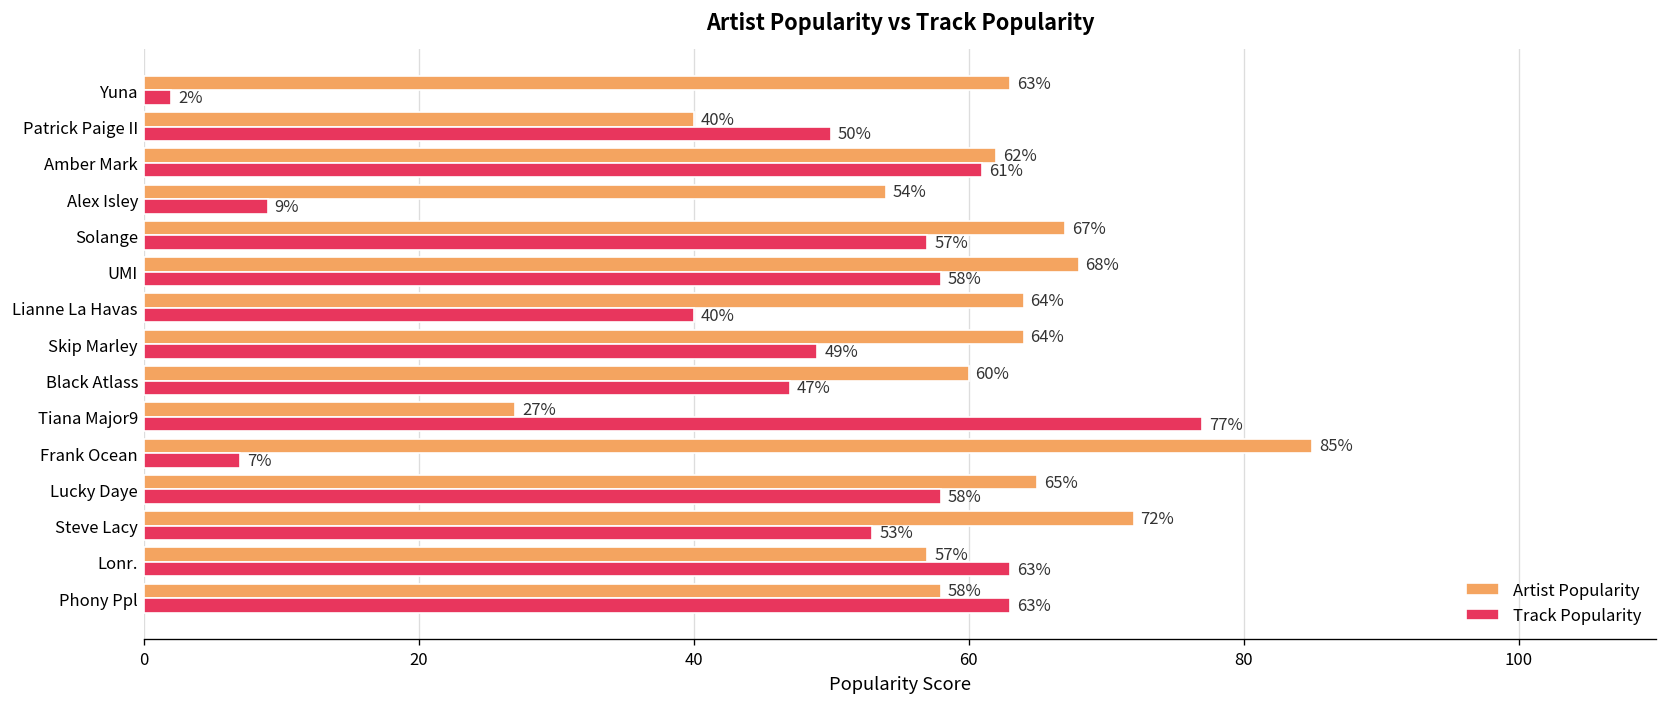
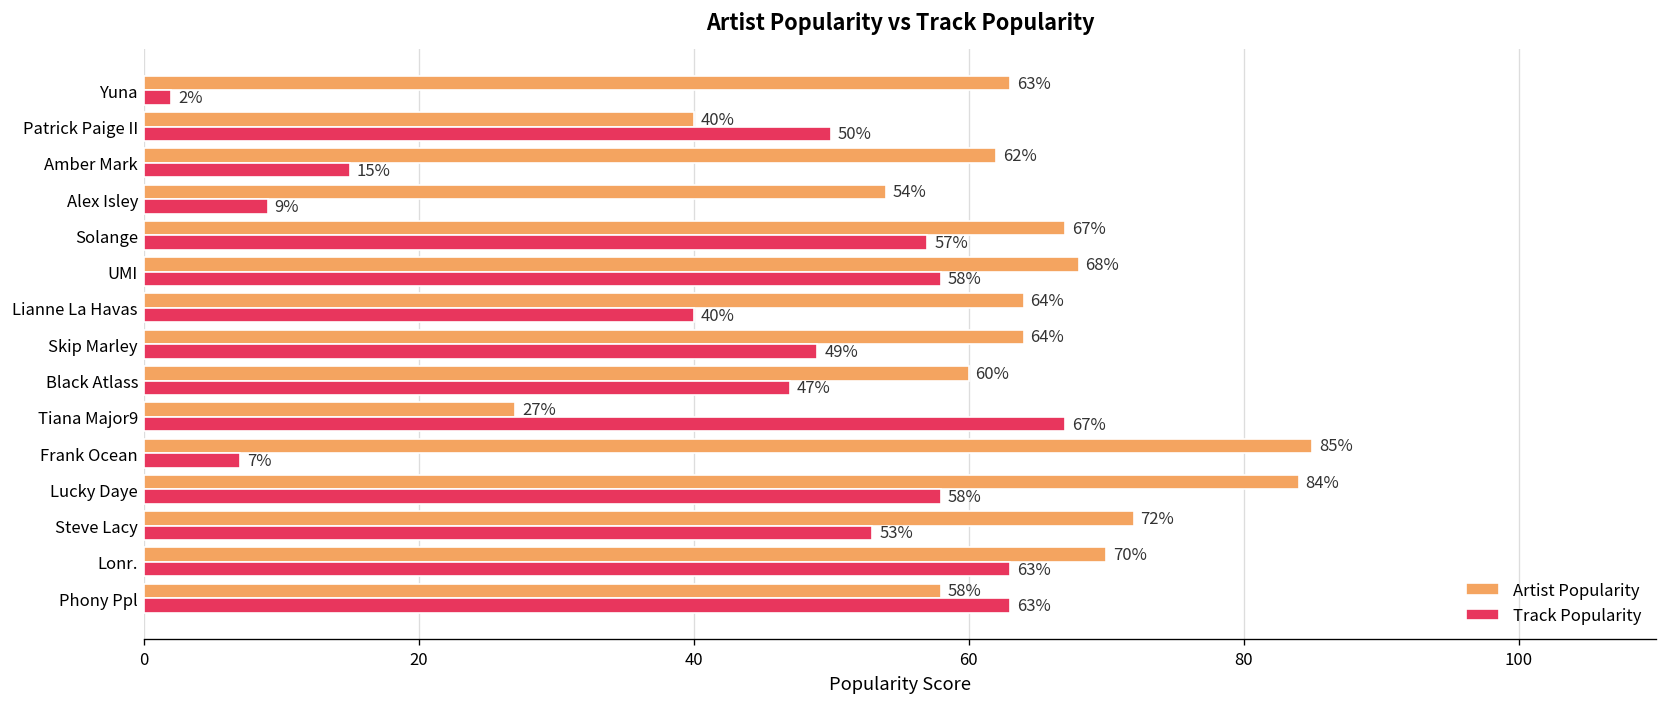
  {
    "Artist Popularity": {
      "Yuna": "63%",
      "Patrick Paige II": "40%",
      "Amber Mark": "62%",
      "Alex Isley": "54%",
      "Solange": "67%",
      "UMI": "68%",
      "Lianne La Havas": "64%",
      "Skip Marley": "64%",
      "Black Atlass": "60%",
      "Tiana Major9": "27%",
      "Frank Ocean": "85%",
-     "Lucky Daye": "65%",
+     "Lucky Daye": "84%",
      "Steve Lacy": "72%",
-     "Lonr.": "57%",
+     "Lonr.": "70%",
      "Phony Ppl": "58%"
    },
    "Track Popularity": {
      "Yuna": "2%",
      "Patrick Paige II": "50%",
-     "Amber Mark": "61%",
+     "Amber Mark": "15%",
      "Alex Isley": "9%",
      "Solange": "57%",
      "UMI": "58%",
      "Lianne La Havas": "40%",
      "Skip Marley": "49%",
      "Black Atlass": "47%",
-     "Tiana Major9": "77%",
+     "Tiana Major9": "67%",
      "Frank Ocean": "7%",
      "Lucky Daye": "58%",
      "Steve Lacy": "53%",
      "Lonr.": "63%",
      "Phony Ppl": "63%"
    }
  }
